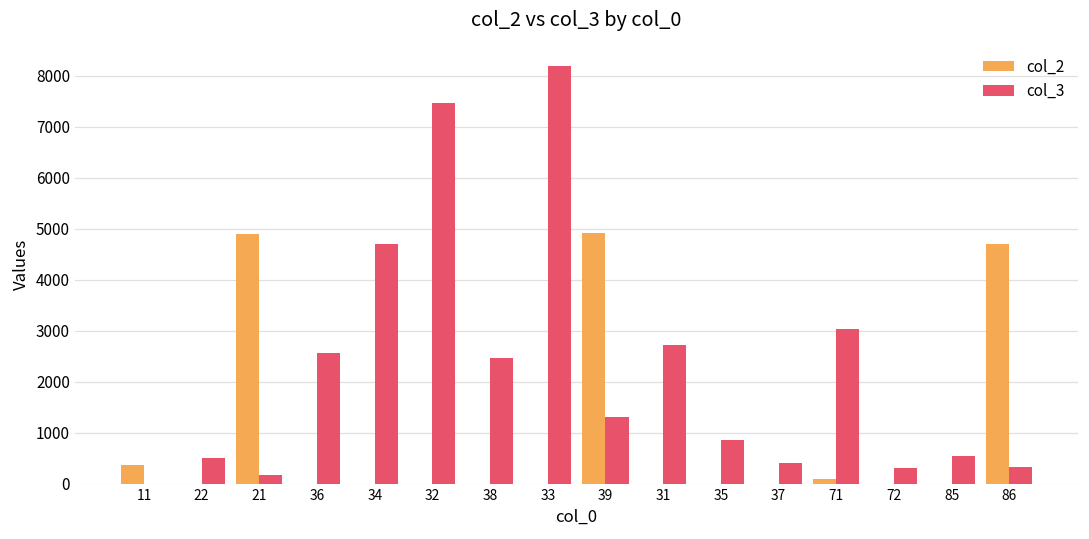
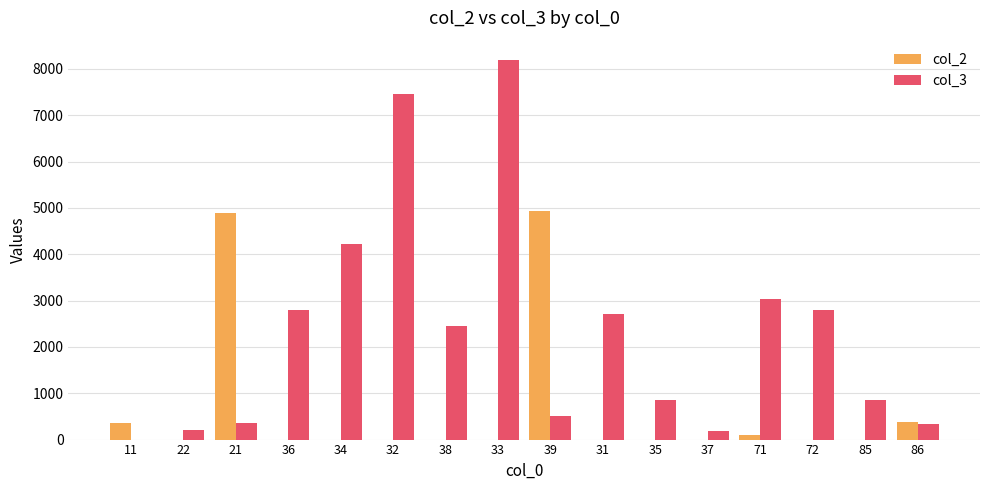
  {
    "col_2": {
      "11": 400,
      "22": 0,
      "21": 4900,
      "36": 0,
      "34": 0,
      "32": 0,
      "38": 0,
      "33": 0,
      "39": 4900,
      "31": 0,
      "35": 0,
      "37": 0,
      "71": 100,
      "72": 0,
      "85": 0,
-     "86": 4700
+     "86": 400
    },
    "col_3": {
      "11": 0,
-     "22": 500,
-     "21": 200,
-     "36": 2600,
-     "34": 4700,
+     "22": 200,
+     "21": 400,
+     "36": 2800,
+     "34": 4200,
      "32": 7500,
      "38": 2500,
      "33": 8200,
-     "39": 1300,
+     "39": 500,
      "31": 2700,
      "35": 800,
-     "37": 400,
+     "37": 200,
      "71": 3000,
-     "72": 300,
-     "85": 600,
+     "72": 2800,
+     "85": 900,
      "86": 300
    }
  }
